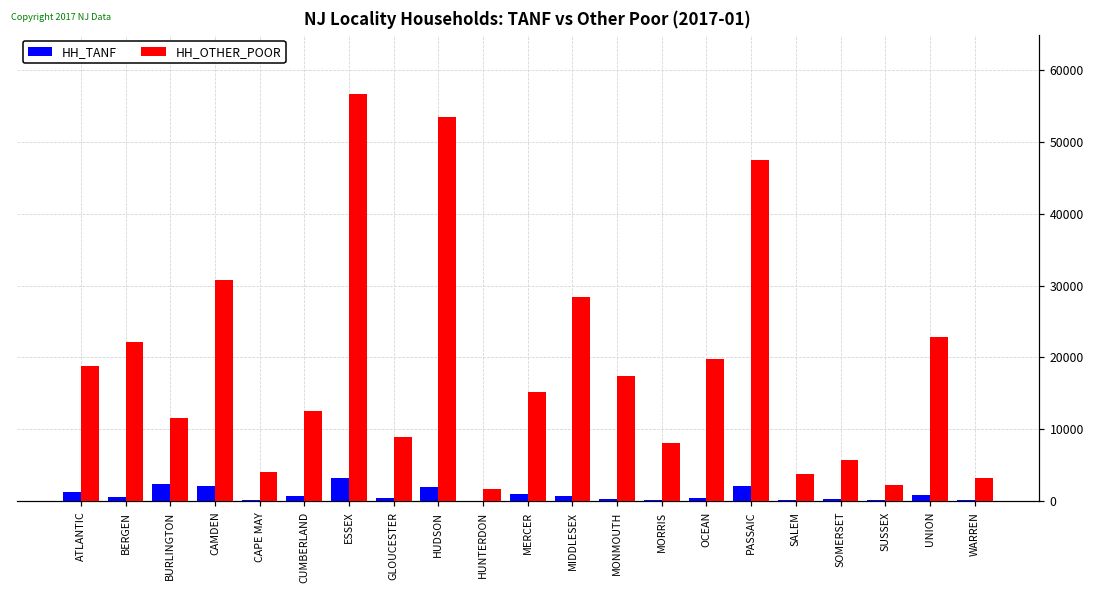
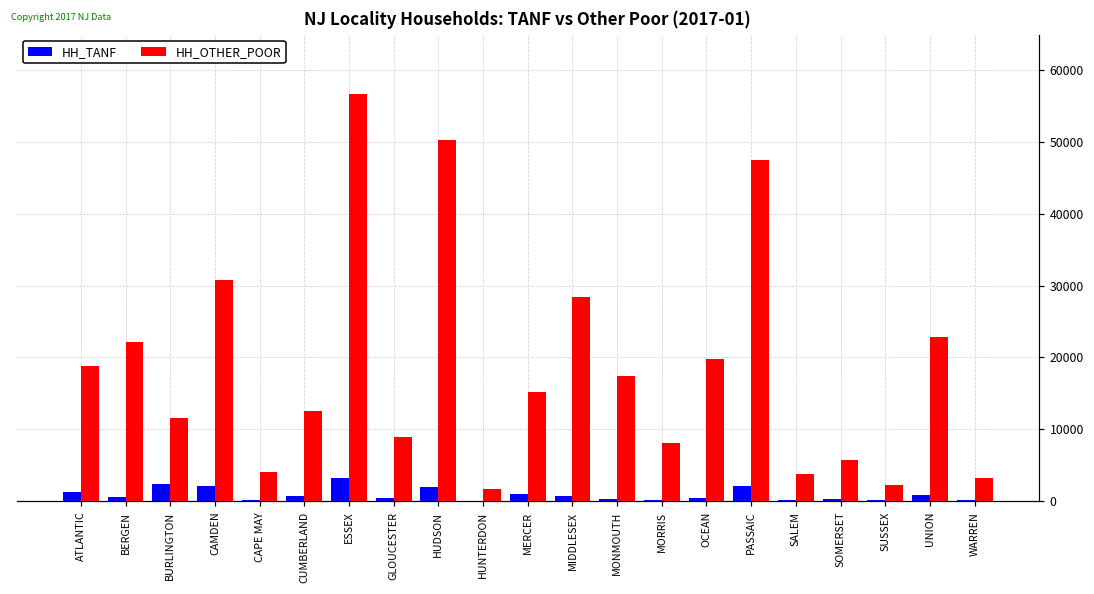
  {
    "HH_TANF": {
      "ATLANTIC": 1000,
      "BERGEN": 0,
      "BURLINGTON": 2000,
      "CAMDEN": 2000,
      "CUMBERLAND": 1000,
      "ESSEX": 3000,
      "GLOUCESTER": 0,
      "HUDSON": 2000,
      "MERCER": 1000,
      "MIDDLESEX": 1000,
      "OCEAN": 0,
      "PASSAIC": 2000,
      "UNION": 1000
    },
    "HH_OTHER_POOR": {
      "ATLANTIC": 19000,
      "BERGEN": 22000,
      "BURLINGTON": 12000,
      "CAMDEN": 31000,
      "CAPE MAY": 4000,
      "CUMBERLAND": 13000,
      "ESSEX": 57000,
      "GLOUCESTER": 9000,
-     "HUDSON": 53000,
+     "HUDSON": 50000,
      "HUNTERDON": 2000,
      "MERCER": 15000,
      "MIDDLESEX": 28000,
      "MONMOUTH": 17000,
      "MORRIS": 8000,
      "OCEAN": 20000,
      "PASSAIC": 47000,
      "SALEM": 4000,
      "SOMERSET": 6000,
      "SUSSEX": 2000,
      "UNION": 23000,
      "WARREN": 3000
    }
  }
